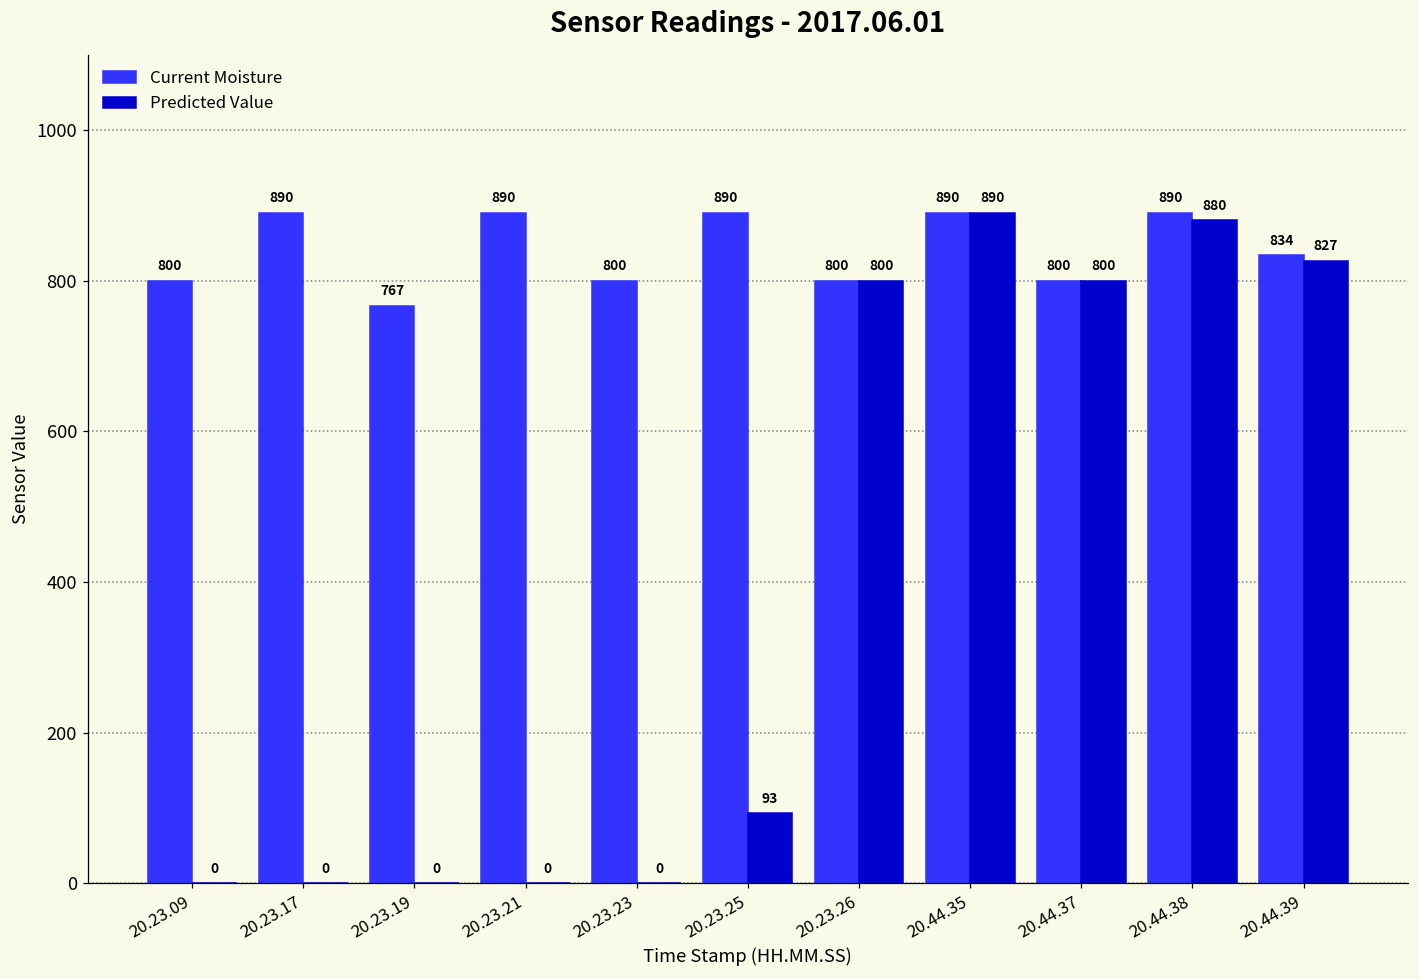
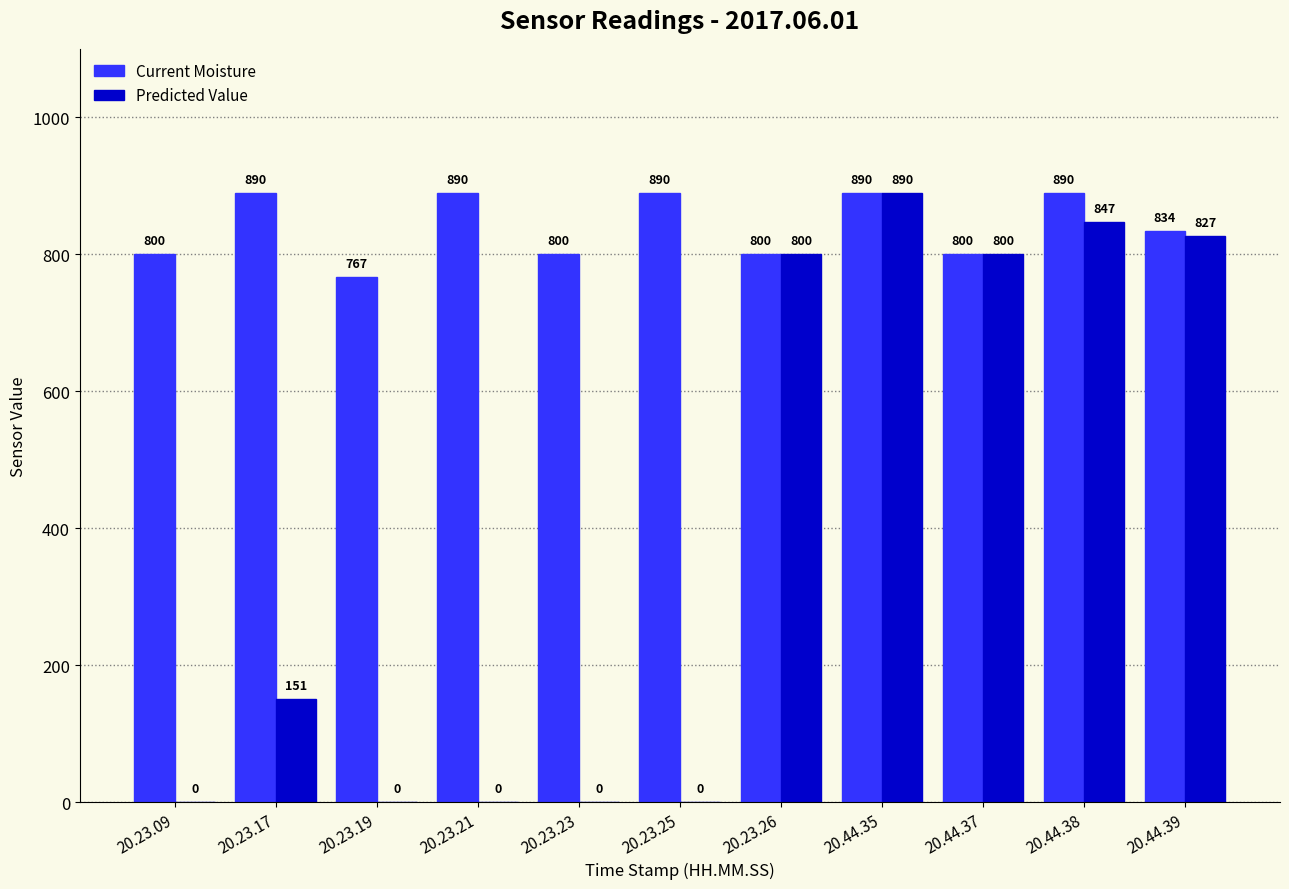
  {
    "Current Moisture": {
      "20.23.09": 800,
      "20.23.17": 890,
      "20.23.19": 767,
      "20.23.21": 890,
      "20.23.23": 800,
      "20.23.25": 890,
      "20.23.26": 800,
      "20.44.35": 890,
      "20.44.37": 800,
      "20.44.38": 890,
      "20.44.39": 834
    },
    "Predicted Value": {
      "20.23.09": 0,
-     "20.23.17": 0,
+     "20.23.17": 151,
      "20.23.19": 0,
      "20.23.21": 0,
      "20.23.23": 0,
-     "20.23.25": 93,
+     "20.23.25": 0,
      "20.23.26": 800,
      "20.44.35": 890,
      "20.44.37": 800,
-     "20.44.38": 880,
+     "20.44.38": 847,
      "20.44.39": 827
    }
  }
